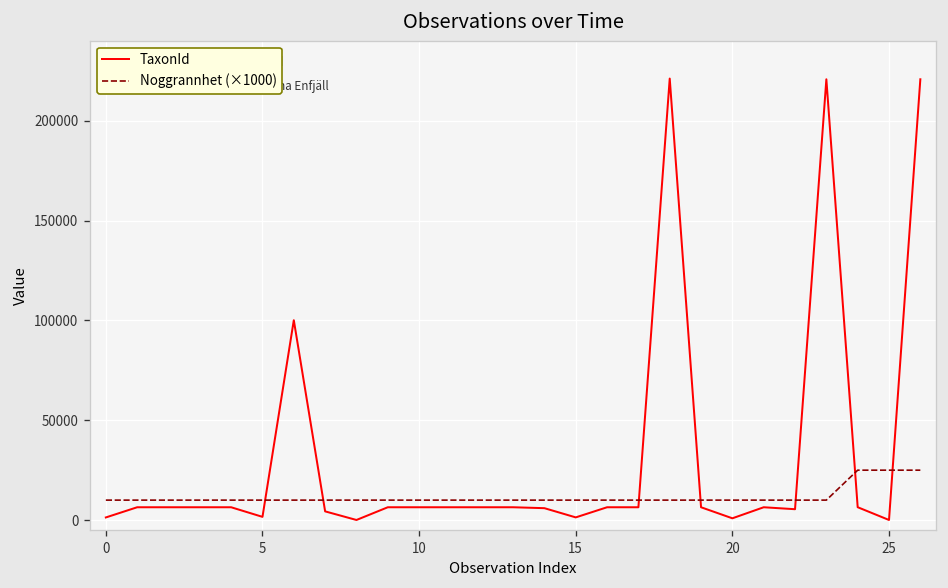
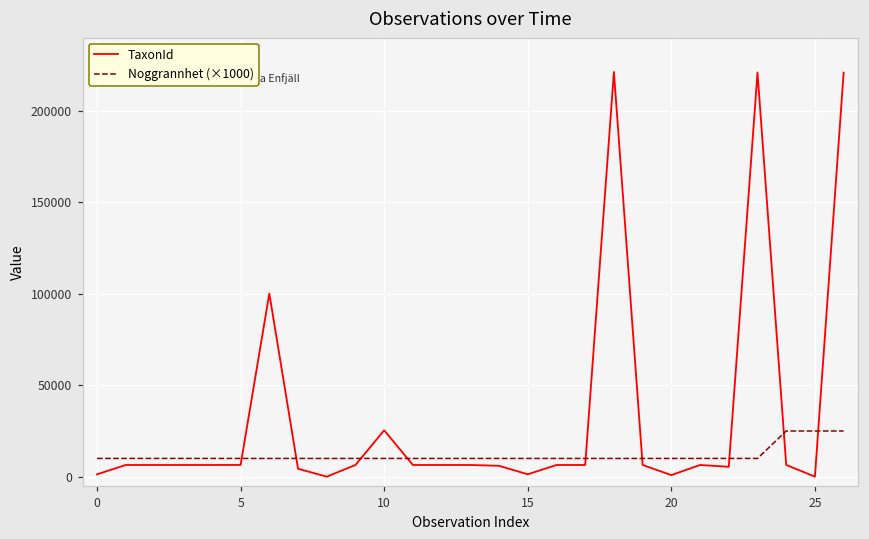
  {
    "TaxonId": {
      "0": 1000,
-     "5": 2000,
-     "10": 6000,
+     "5": 6000,
+     "10": 25000,
      "15": 1000,
      "20": 1000,
      "25": 0
    },
    "Noggrannhet (×1000)": {
      "0": 10000,
      "5": 10000,
      "10": 10000,
      "15": 10000,
      "20": 10000,
      "25": 25000
    }
  }
